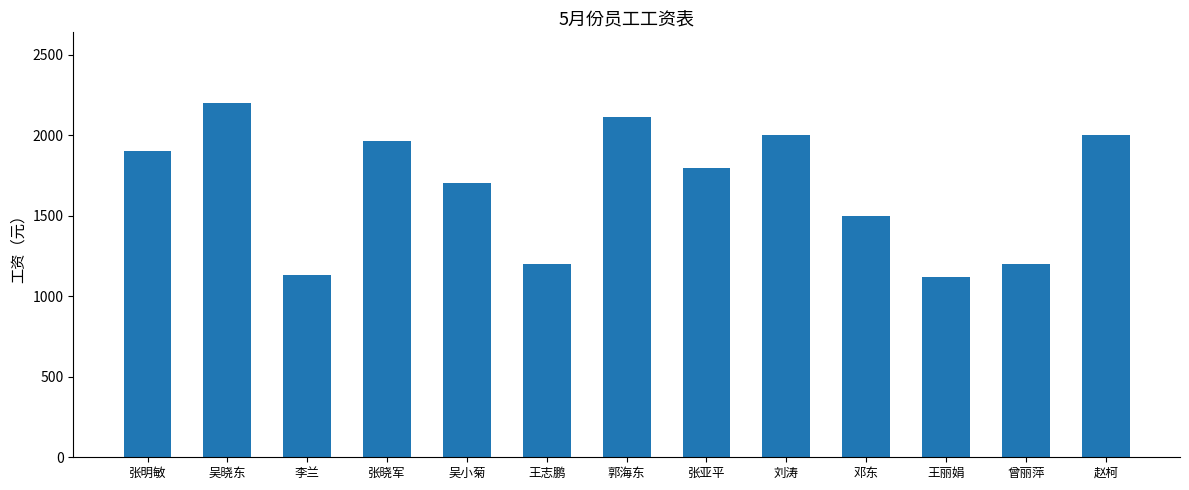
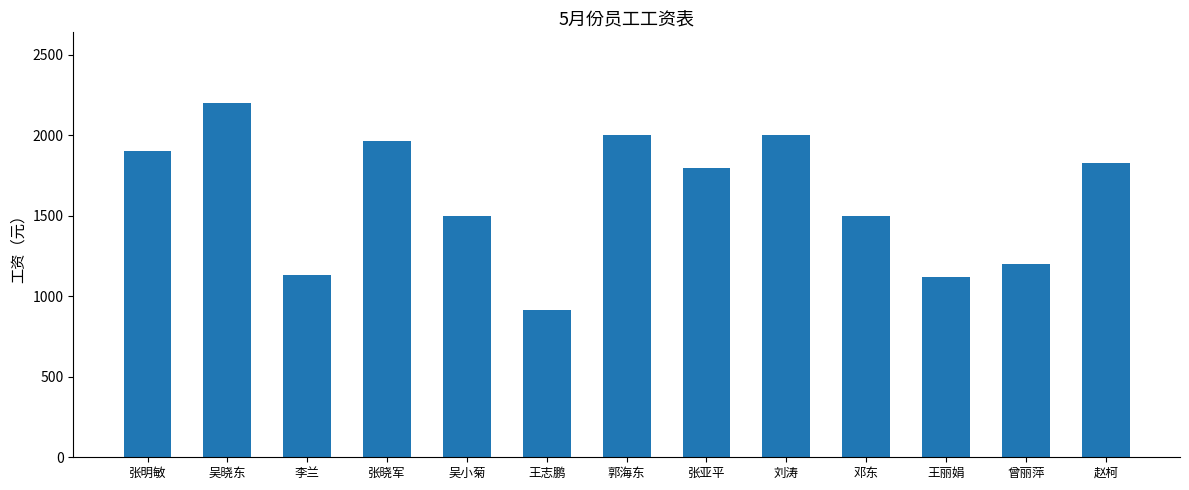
  {
    "张明敏": 1910,
    "吴晓东": 2200,
    "李兰": 1130,
    "张晓军": 1970,
-   "吴小菊": 1710,
-   "王志鹏": 1200,
-   "郭海东": 2120,
+   "吴小菊": 1500,
+   "王志鹏": 910,
+   "郭海东": 2000,
    "张亚平": 1800,
    "刘涛": 2000,
    "邓东": 1500,
    "王丽娟": 1120,
    "曾丽萍": 1200,
-   "赵柯": 2000
+   "赵柯": 1830
  }
